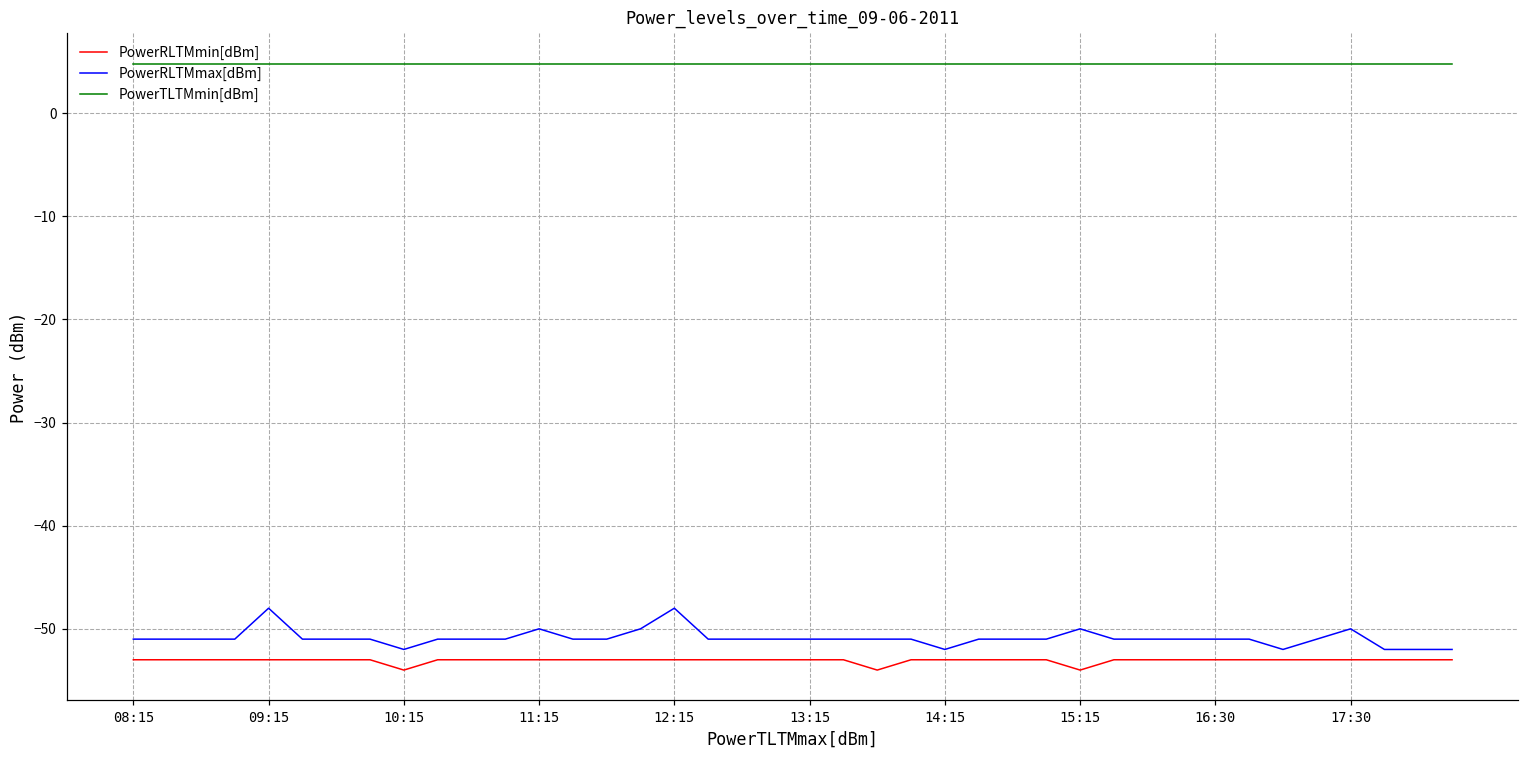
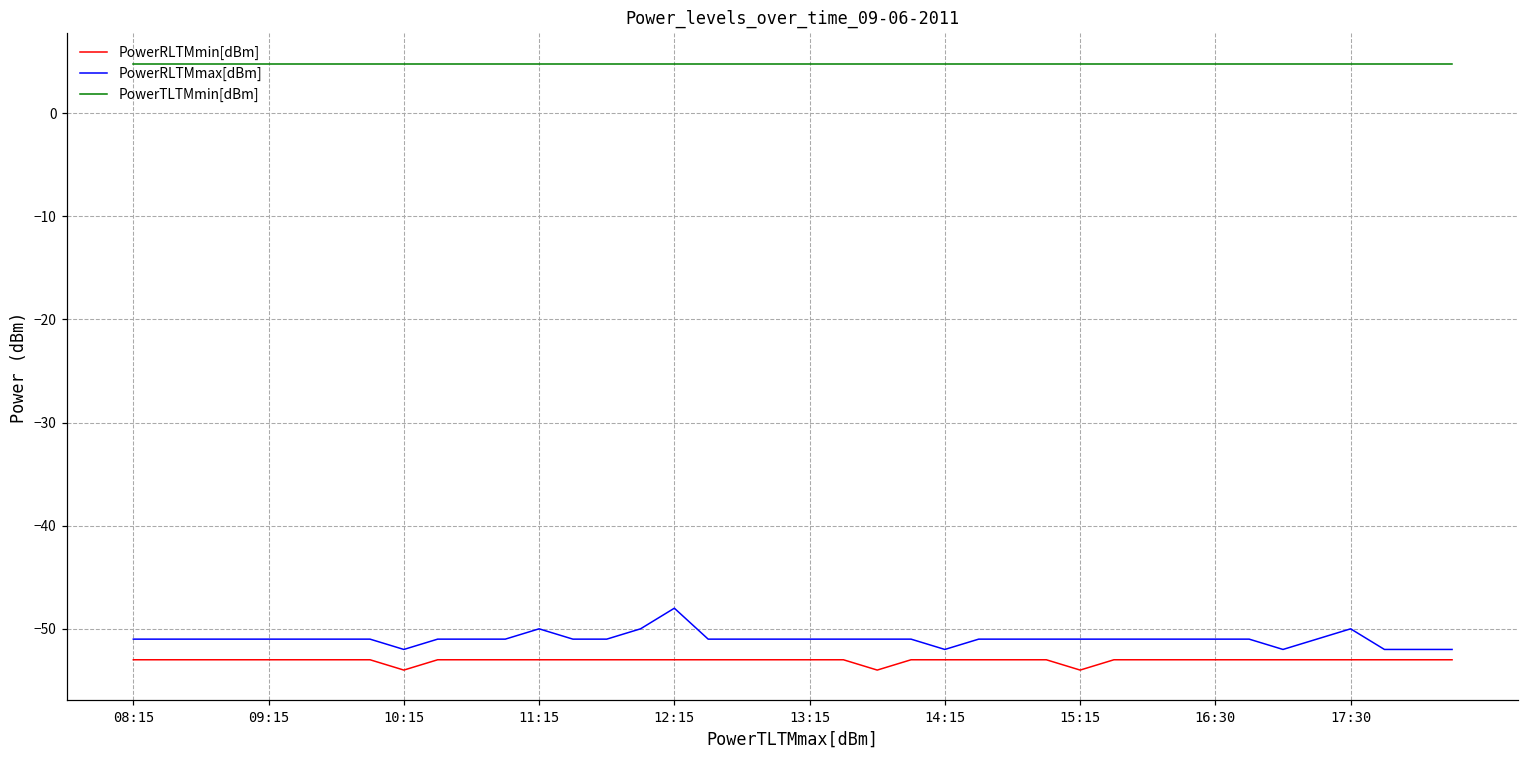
  {
    "PowerRLTMmin[dBm]": {
      "08:15": -53,
      "09:15": -53,
      "10:15": -54,
      "11:15": -53,
      "12:15": -53,
      "13:15": -53,
      "14:15": -53,
      "15:15": -54,
      "16:30": -53,
      "17:30": -53
    },
    "PowerRLTMmax[dBm]": {
      "08:15": -51,
-     "09:15": -48,
+     "09:15": -51,
      "10:15": -52,
      "11:15": -50,
      "12:15": -48,
      "13:15": -51,
      "14:15": -52,
-     "15:15": -50,
+     "15:15": -51,
      "16:30": -51,
      "17:30": -50
    },
    "PowerTLTMmin[dBm]": {
      "08:15": 5,
      "09:15": 5,
      "10:15": 5,
      "11:15": 5,
      "12:15": 5,
      "13:15": 5,
      "14:15": 5,
      "15:15": 5,
      "16:30": 5,
      "17:30": 5
    }
  }
